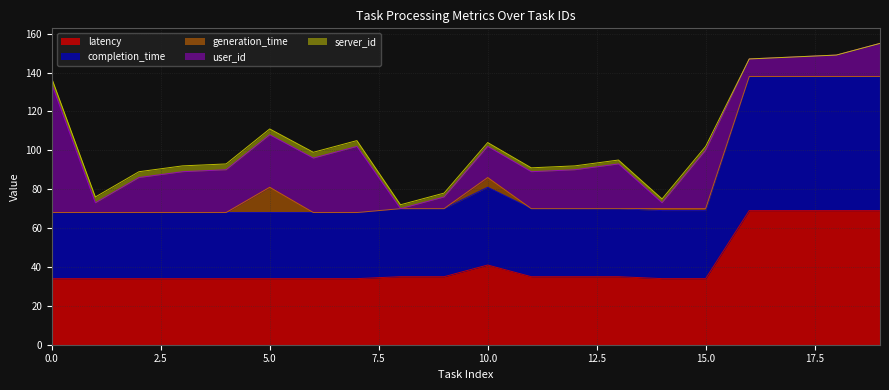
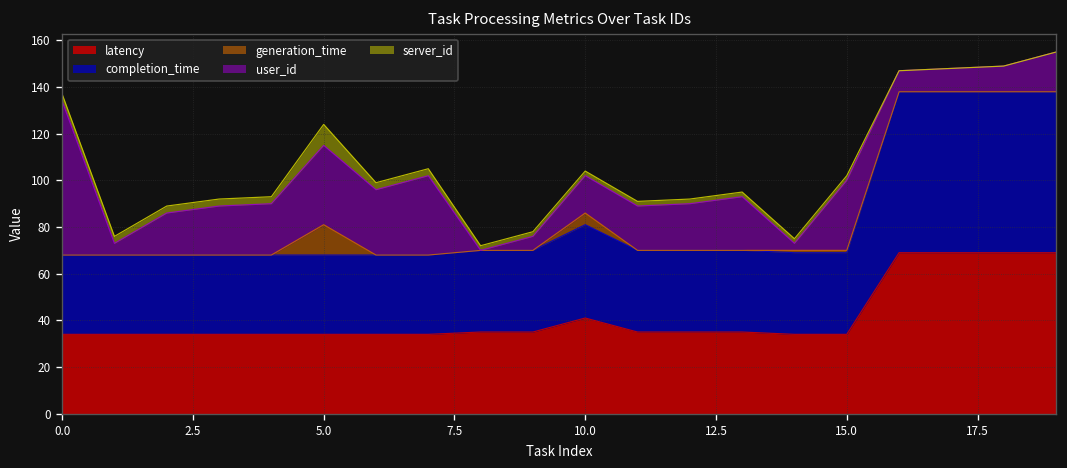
  {
    "latency": {
      "0.0": 34,
      "5.0": 34,
      "10.0": 41,
      "15.0": 34
    },
    "completion_time": {
      "5.0": 34,
      "10.0": 40
    },
    "generation_time": {
      "5.0": 13,
      "10.0": 5
    },
    "user_id": {
      "0.0": 66,
-     "5.0": 27,
+     "5.0": 34,
      "10.0": 16,
      "15.0": 30
    },
    "server_id": {
      "0.0": 3,
-     "5.0": 3,
+     "5.0": 9,
      "10.0": 2,
      "15.0": 2
    }
  }
